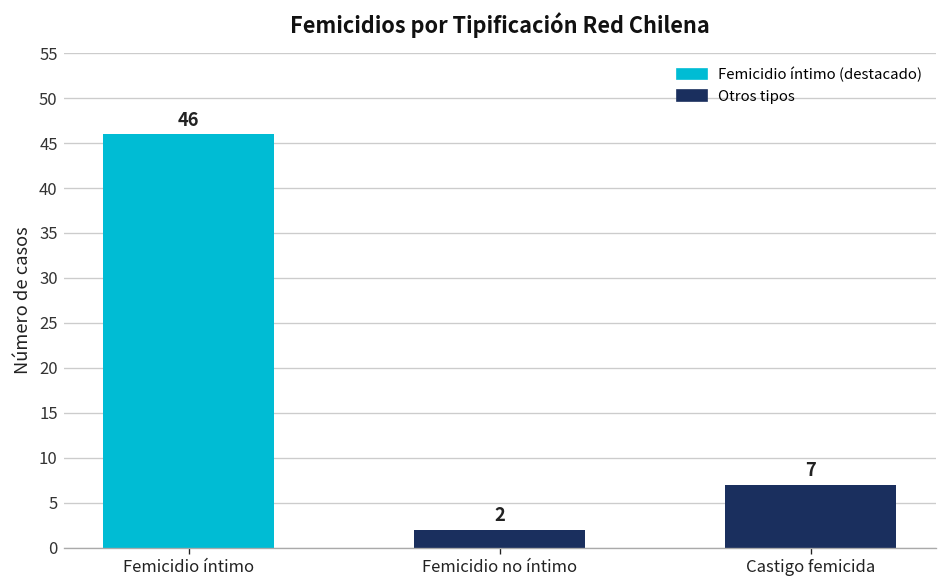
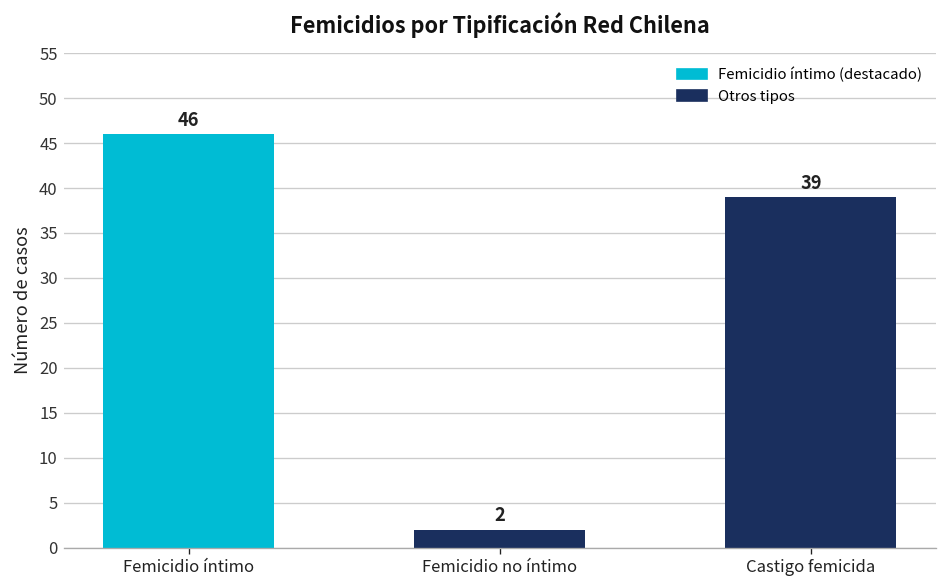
  {
    "Femicidio íntimo": 46,
    "Femicidio no íntimo": 2,
-   "Castigo femicida": 7
+   "Castigo femicida": 39
  }
